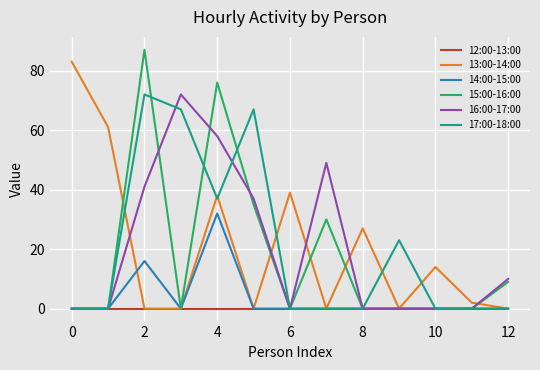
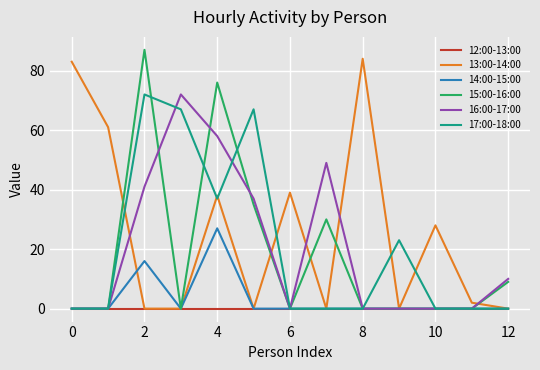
  {
    "12:00-13:00": {
      "4": 0
    },
    "13:00-14:00": {
      "0": 83,
      "4": 38,
      "6": 39,
-     "8": 27,
-     "10": 14
+     "8": 84,
+     "10": 28
    },
    "14:00-15:00": {
      "2": 16,
-     "4": 32
+     "4": 27
    },
    "16:00-17:00": {
      "2": 41,
      "4": 58,
      "12": 10
    }
  }
